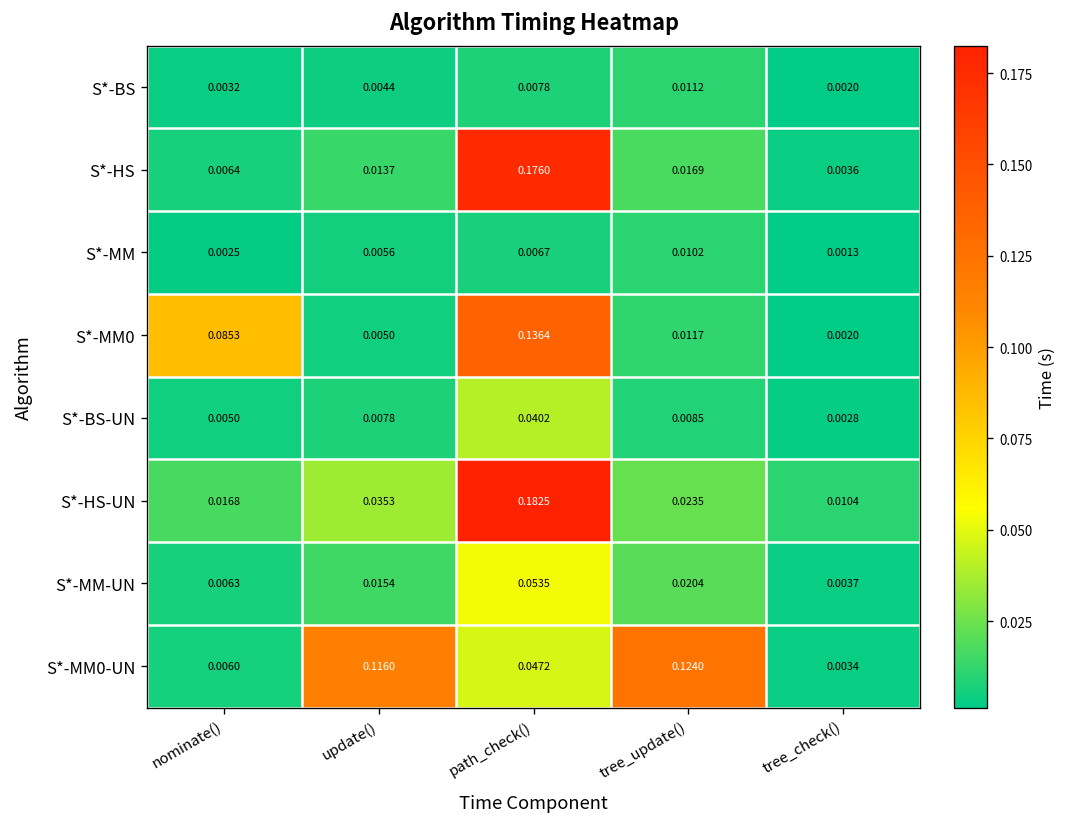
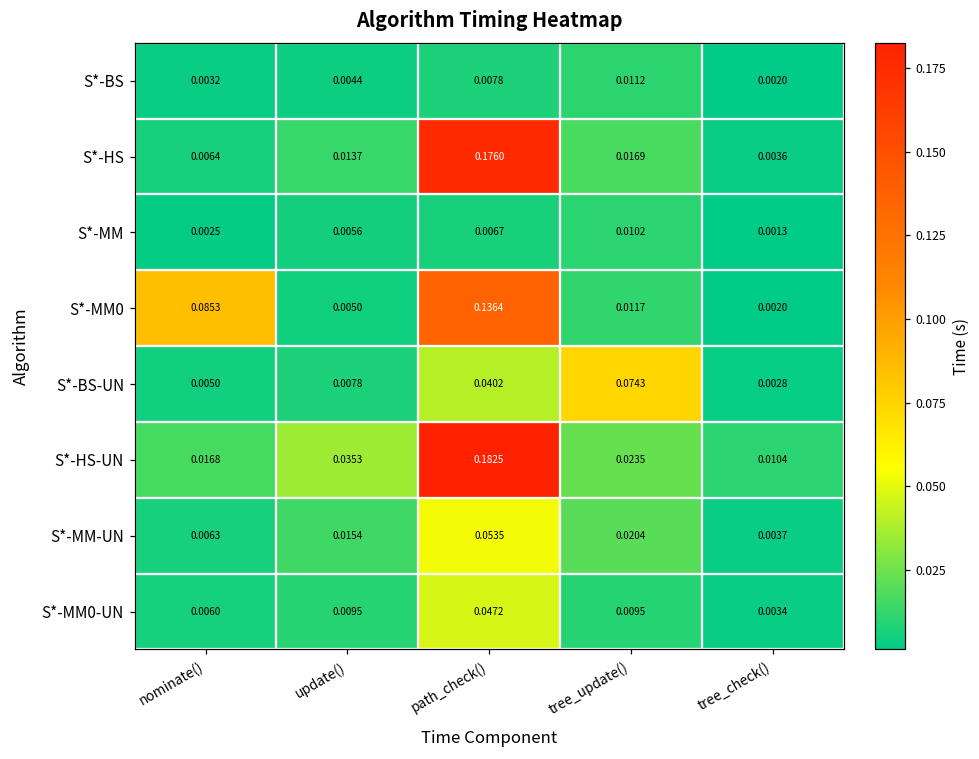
  {
    "S*-BS": {
      "nominate()": 0.0032,
      "update()": 0.0044,
      "path_check()": 0.0078,
      "tree_update()": 0.0112,
      "tree_check()": 0.0020
    },
    "S*-HS": {
      "nominate()": 0.0064,
      "update()": 0.0137,
      "path_check()": 0.1760,
      "tree_update()": 0.0169,
      "tree_check()": 0.0036
    },
    "S*-MM": {
      "nominate()": 0.0025,
      "update()": 0.0056,
      "path_check()": 0.0067,
      "tree_update()": 0.0102,
      "tree_check()": 0.0013
    },
    "S*-MM0": {
      "nominate()": 0.0853,
      "update()": 0.0050,
      "path_check()": 0.1364,
      "tree_update()": 0.0117,
      "tree_check()": 0.0020
    },
    "S*-BS-UN": {
      "nominate()": 0.0050,
      "update()": 0.0078,
      "path_check()": 0.0402,
-     "tree_update()": 0.0085,
+     "tree_update()": 0.0743,
      "tree_check()": 0.0028
    },
    "S*-HS-UN": {
      "nominate()": 0.0168,
      "update()": 0.0353,
      "path_check()": 0.1825,
      "tree_update()": 0.0235,
      "tree_check()": 0.0104
    },
    "S*-MM-UN": {
      "nominate()": 0.0063,
      "update()": 0.0154,
      "path_check()": 0.0535,
      "tree_update()": 0.0204,
      "tree_check()": 0.0037
    },
    "S*-MM0-UN": {
      "nominate()": 0.0060,
-     "update()": 0.1160,
+     "update()": 0.0095,
      "path_check()": 0.0472,
-     "tree_update()": 0.1240,
+     "tree_update()": 0.0095,
      "tree_check()": 0.0034
    }
  }
